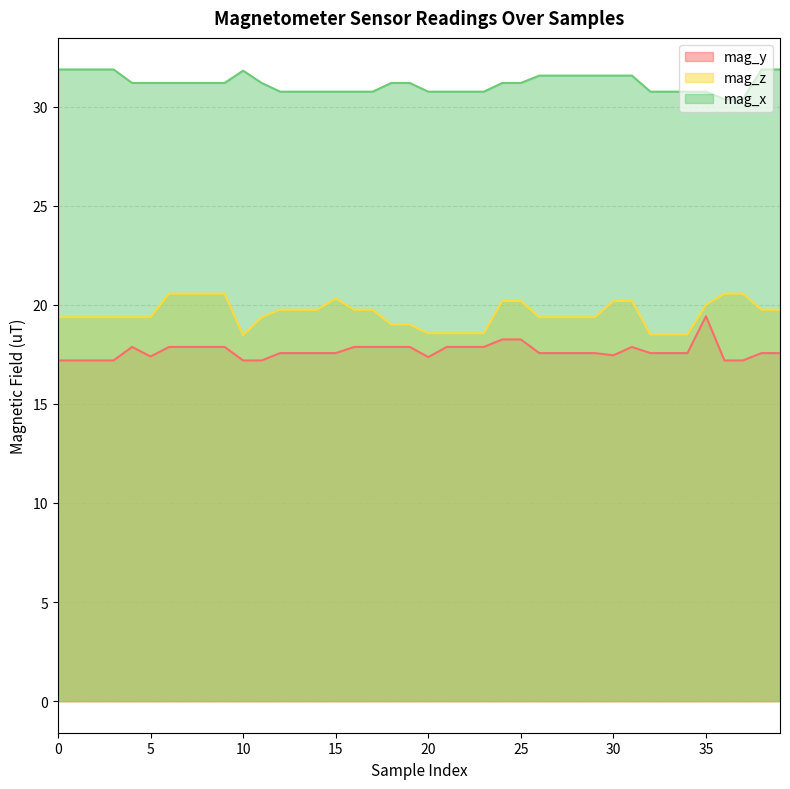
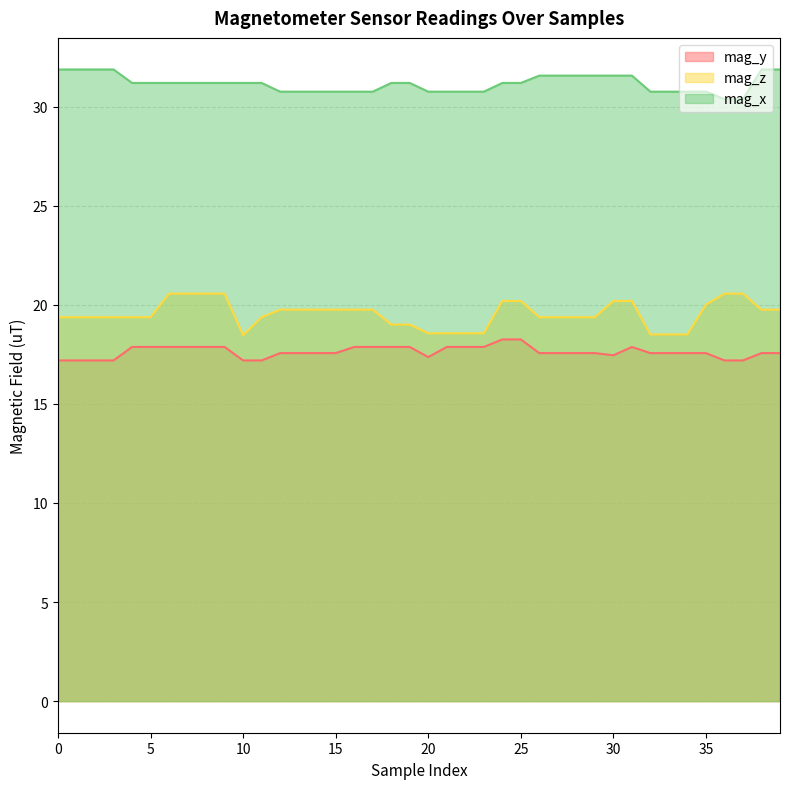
  {
    "mag_y": {
      "0": 17.2,
-     "5": 17.4,
+     "5": 17.9,
      "10": 17.2,
      "15": 17.6,
      "20": 17.4,
      "25": 18.3,
      "30": 17.5,
-     "35": 19.4
+     "35": 17.6
    },
    "mag_z": {
      "0": 19.4,
      "5": 19.4,
      "10": 18.5,
-     "15": 20.3,
+     "15": 19.8,
      "20": 18.6,
      "25": 20.2,
      "30": 20.2,
      "35": 20.0
    },
    "mag_x": {
      "0": 31.9,
      "5": 31.2,
-     "10": 31.8,
+     "10": 31.2,
      "15": 30.8,
      "20": 30.8,
      "25": 31.2,
      "30": 31.6
    }
  }
